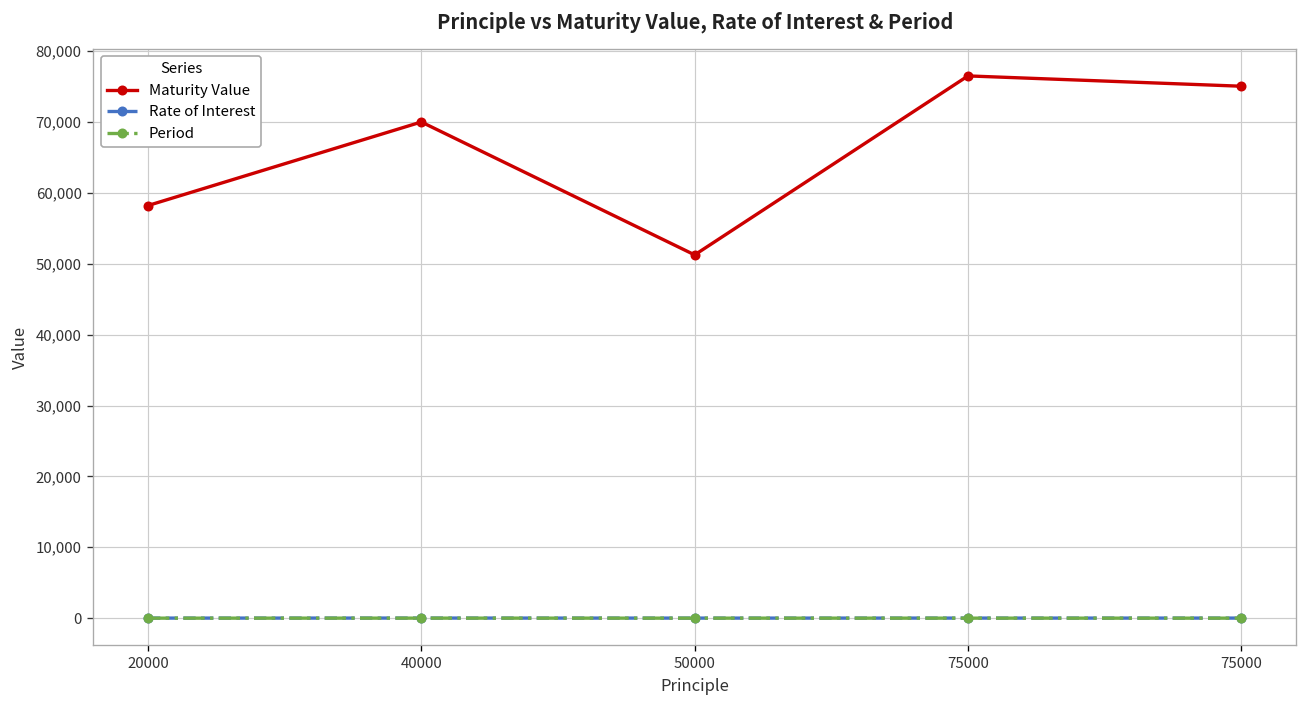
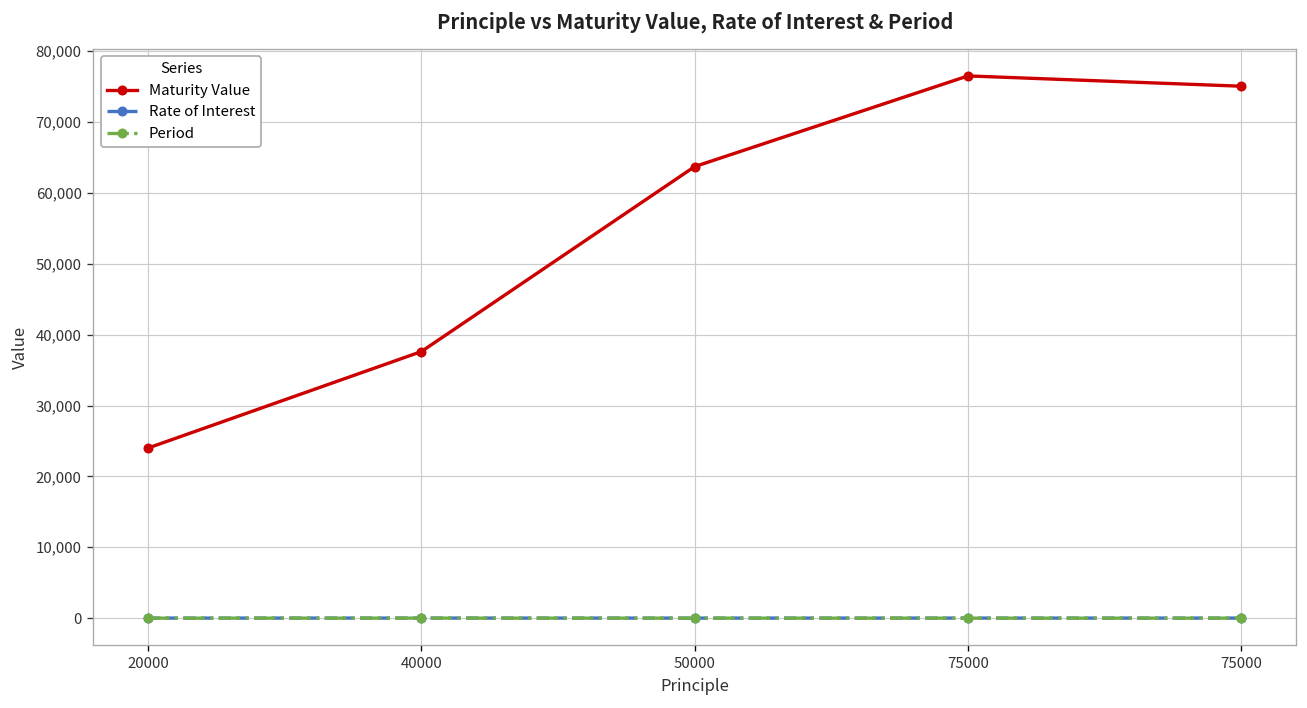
  {
    "Maturity Value": {
-     "20000": "58,000",
-     "40000": "70,000",
-     "50000": "51,000"
+     "20000": "24,000",
+     "40000": "38,000",
+     "50000": "64,000"
    },
    "Period": {
      "20000": "0",
      "40000": "0",
      "50000": "0"
    }
  }
